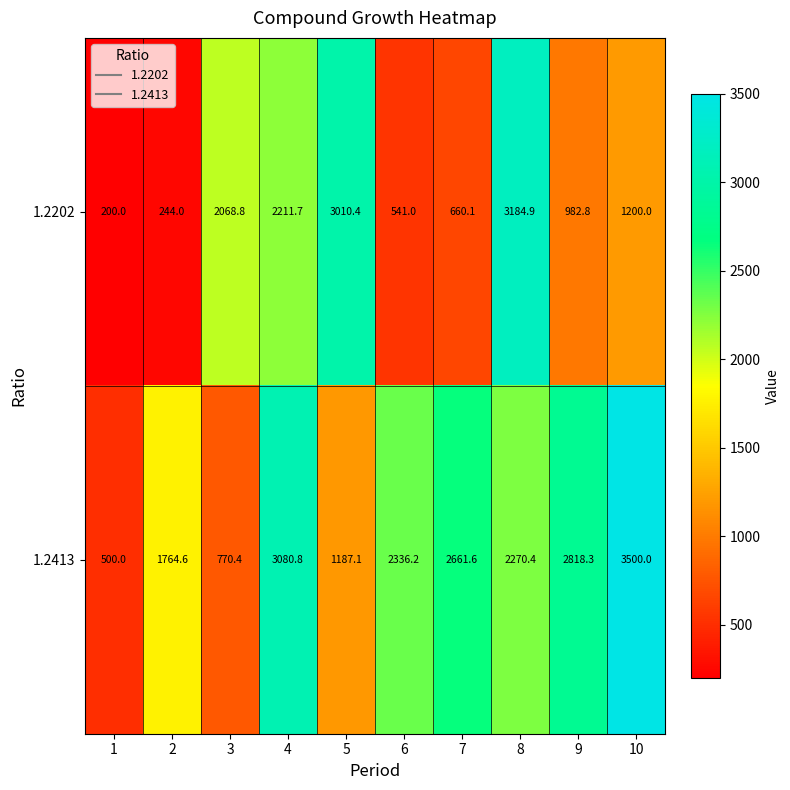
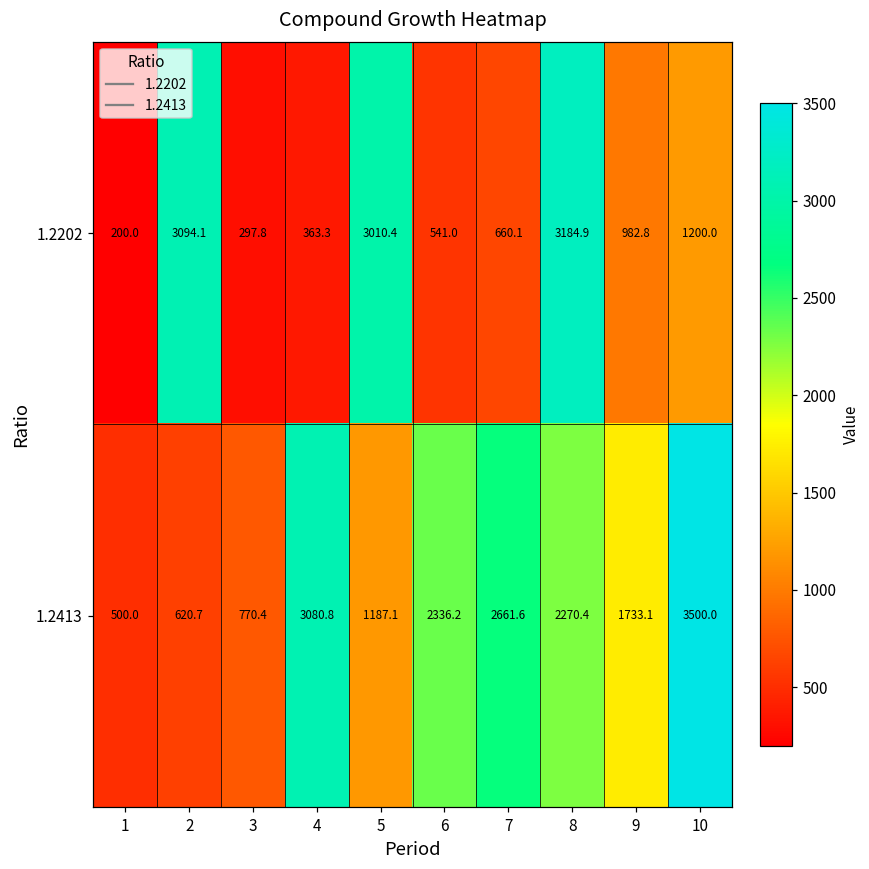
  {
    "1.2202": {
      "1": 200.0,
-     "2": 244.0,
-     "3": 2068.8,
-     "4": 2211.7,
+     "2": 3094.1,
+     "3": 297.8,
+     "4": 363.3,
      "5": 3010.4,
      "6": 541.0,
      "7": 660.1,
      "8": 3184.9,
      "9": 982.8,
      "10": 1200.0
    },
    "1.2413": {
      "1": 500.0,
-     "2": 1764.6,
+     "2": 620.7,
      "3": 770.4,
      "4": 3080.8,
      "5": 1187.1,
      "6": 2336.2,
      "7": 2661.6,
      "8": 2270.4,
-     "9": 2818.3,
+     "9": 1733.1,
      "10": 3500.0
    }
  }
